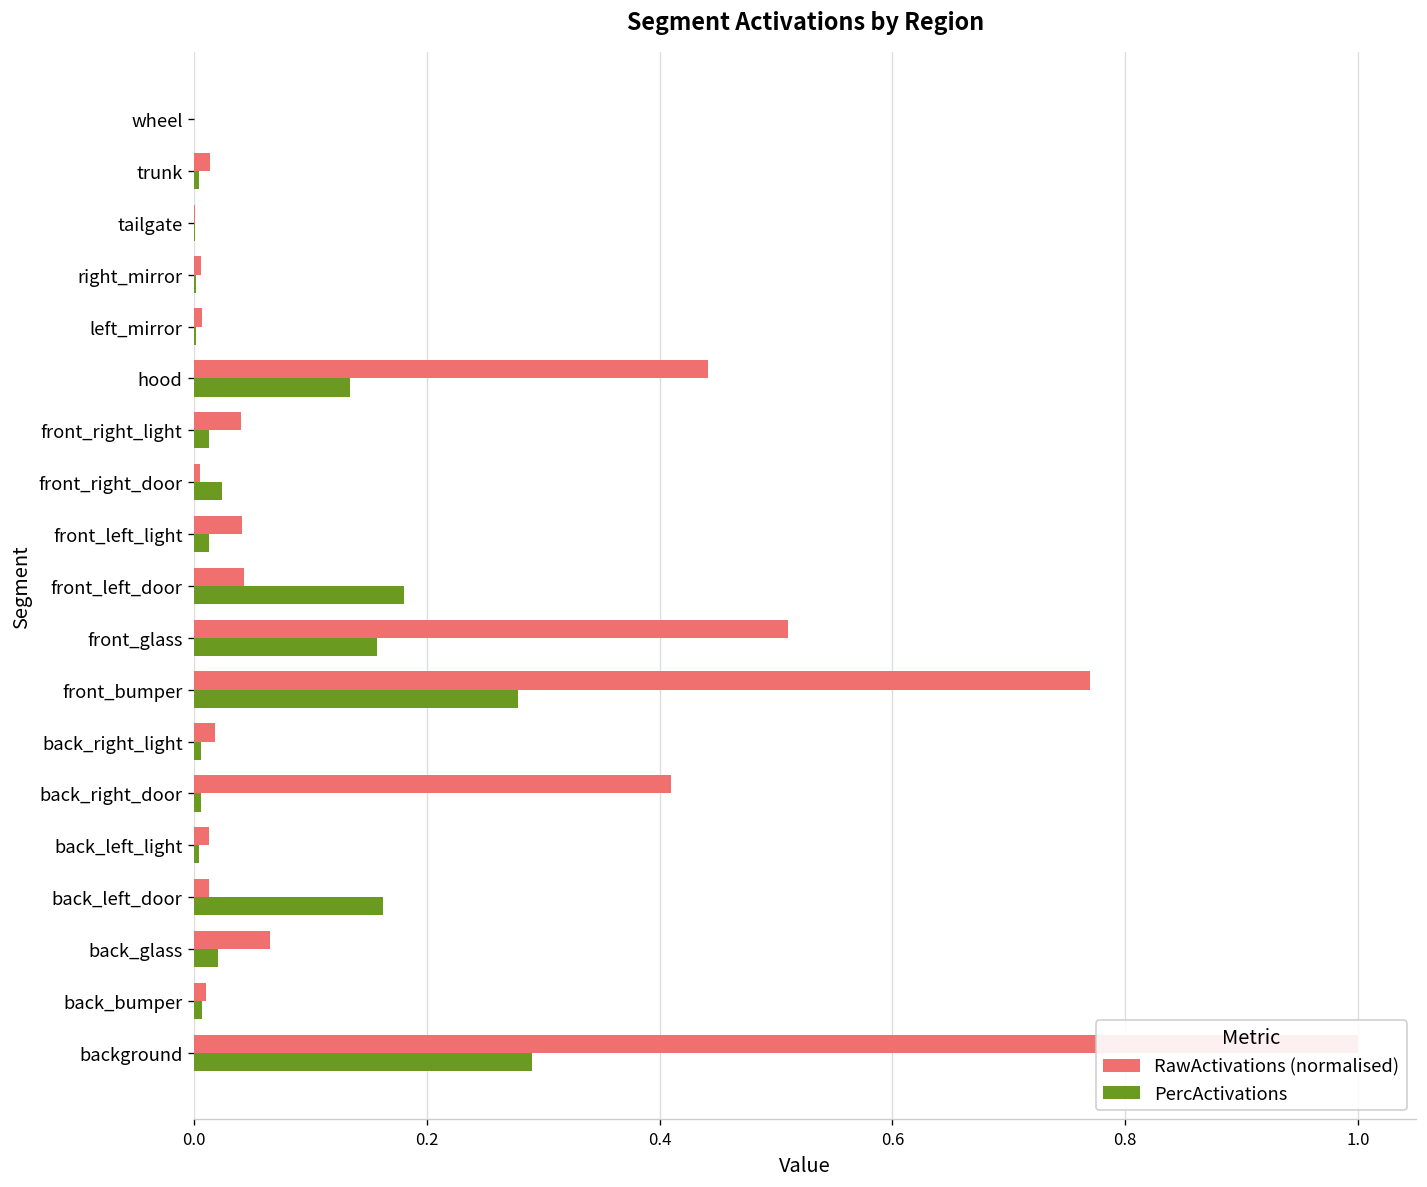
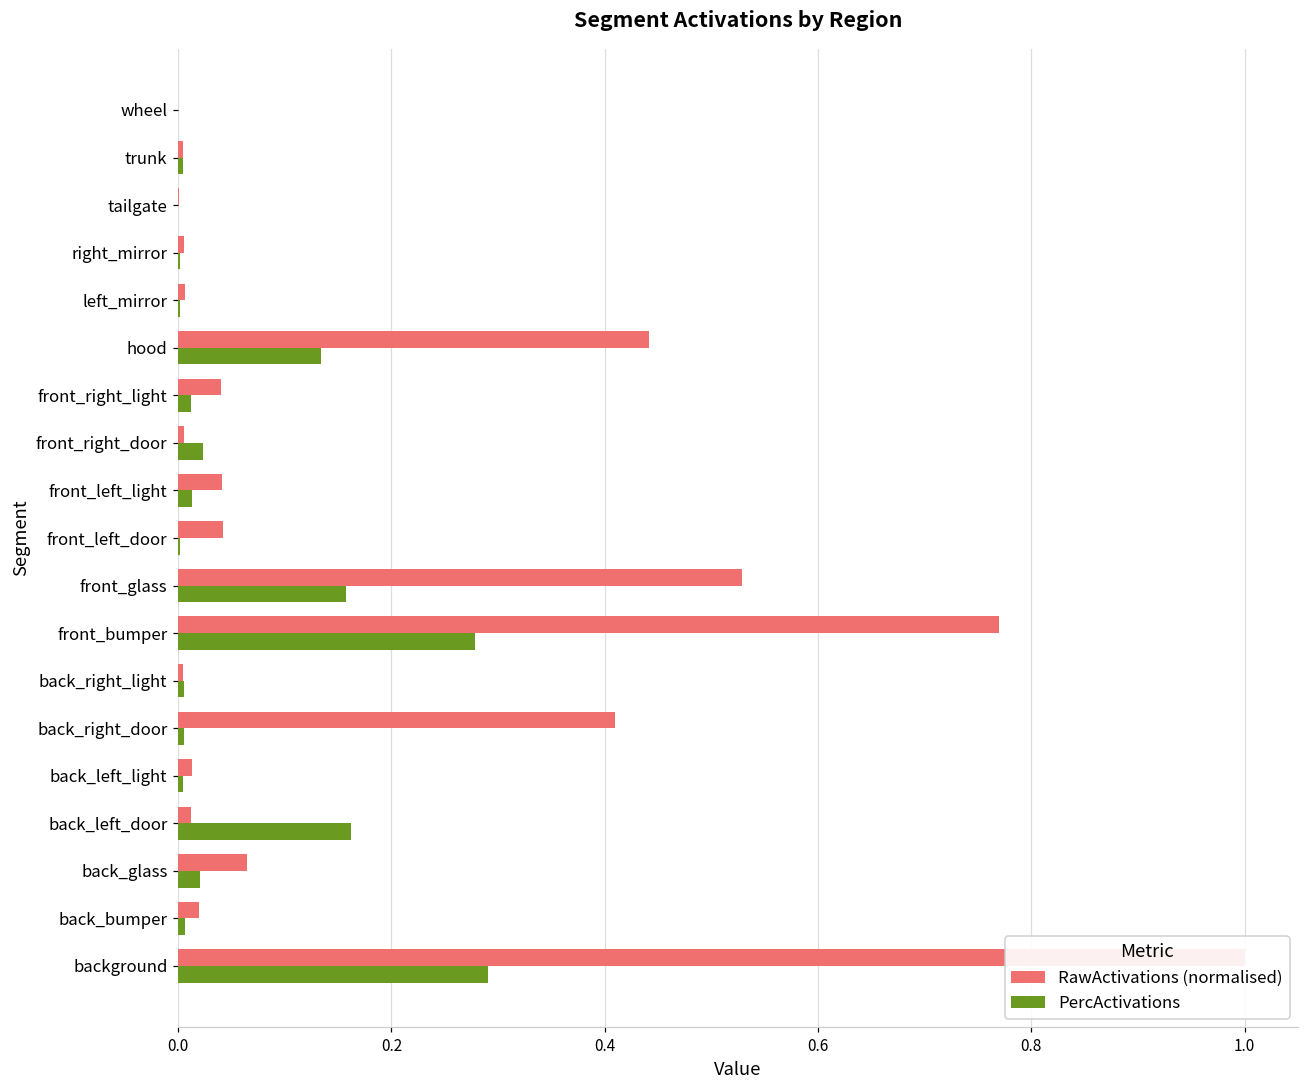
  {
    "RawActivations (normalised)": {
-     "trunk": 0.01,
+     "trunk": 0.00,
      "right_mirror": 0.01,
      "left_mirror": 0.01,
      "hood": 0.44,
      "front_right_light": 0.04,
      "front_right_door": 0.01,
      "front_left_light": 0.04,
      "front_left_door": 0.04,
-     "front_glass": 0.51,
+     "front_glass": 0.53,
      "front_bumper": 0.77,
-     "back_right_light": 0.02,
+     "back_right_light": 0.00,
      "back_right_door": 0.41,
      "back_left_light": 0.01,
      "back_left_door": 0.01,
      "back_glass": 0.06,
-     "back_bumper": 0.01
+     "back_bumper": 0.02
    },
    "PercActivations": {
      "trunk": 0.00,
      "hood": 0.13,
      "front_right_light": 0.01,
      "front_right_door": 0.02,
      "front_left_light": 0.01,
-     "front_left_door": 0.18,
+     "front_left_door": 0.00,
      "front_glass": 0.16,
      "front_bumper": 0.28,
      "back_right_light": 0.01,
      "back_right_door": 0.01,
      "back_left_light": 0.00,
      "back_left_door": 0.16,
      "back_glass": 0.02,
      "back_bumper": 0.01,
      "background": 0.29
    }
  }
